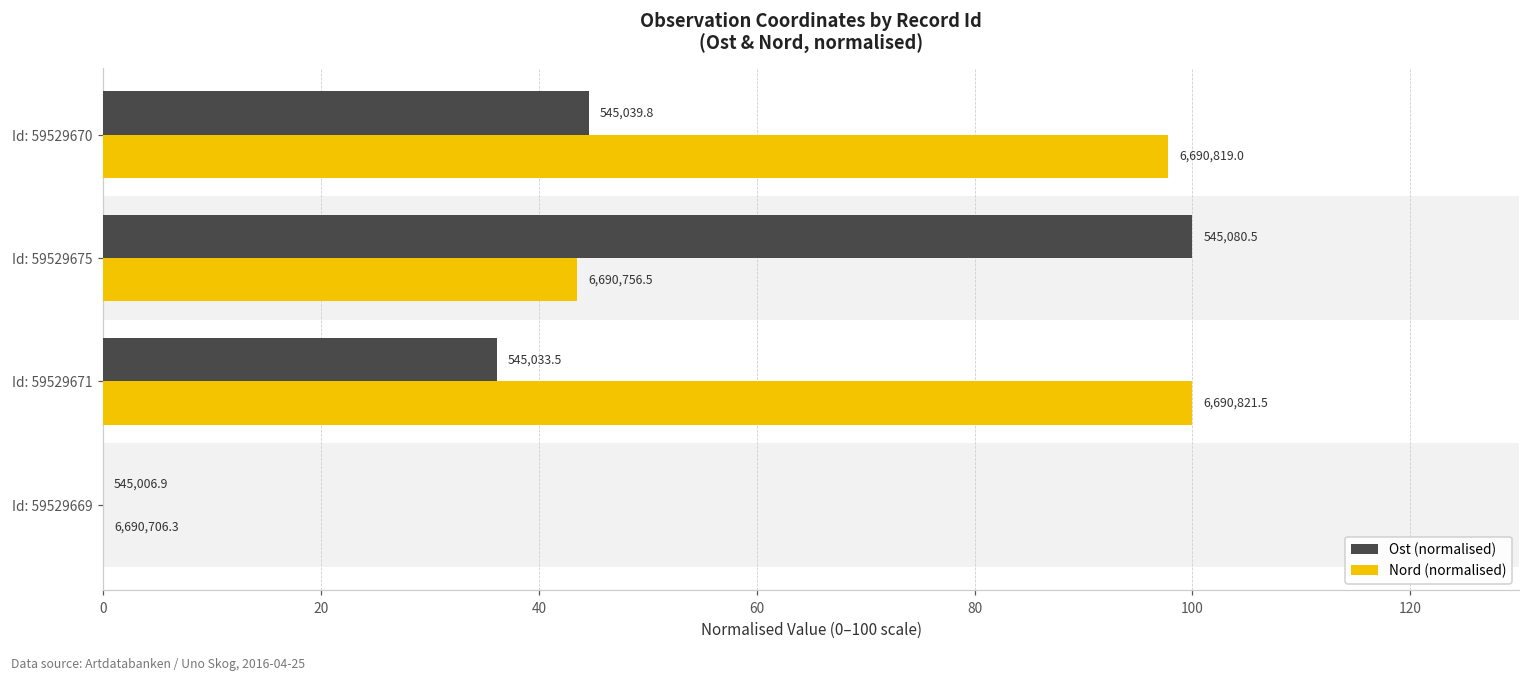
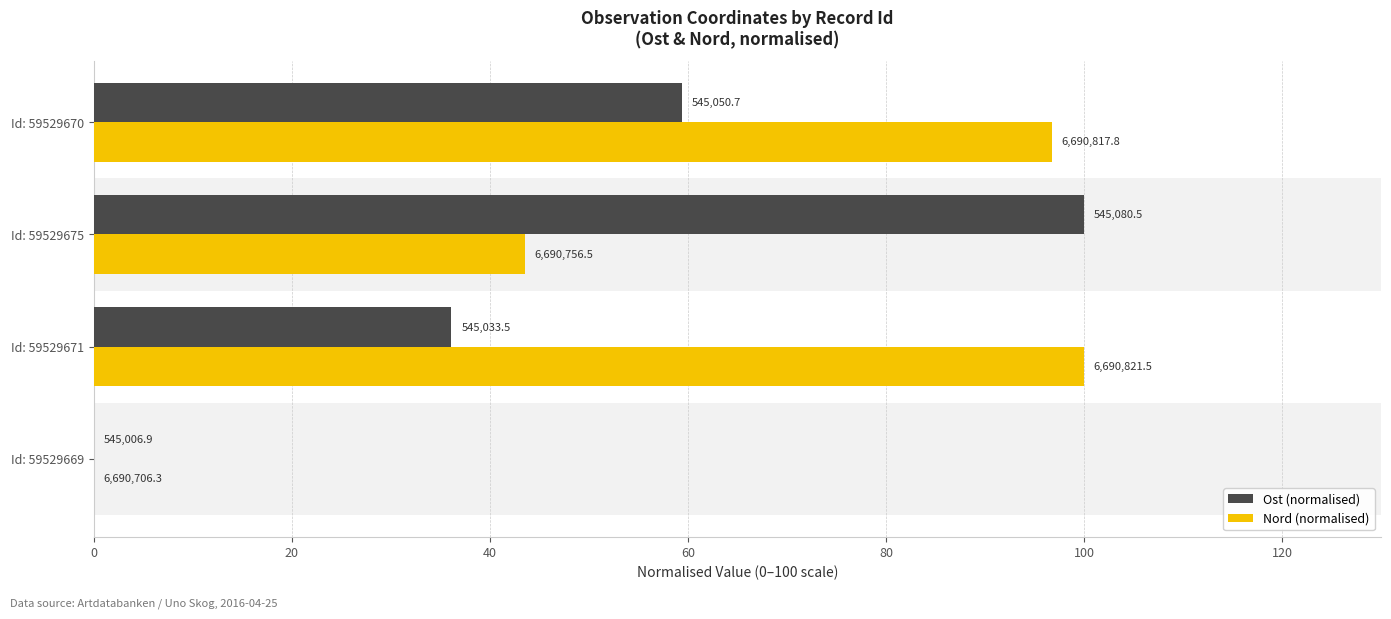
  {
    "Ost (normalised)": {
-     "Id: 59529670": "545,039.8"
+     "Id: 59529670": "545,050.7"
    },
    "Nord (normalised)": {
-     "Id: 59529670": "6,690,819.0"
+     "Id: 59529670": "6,690,817.8"
    }
  }
